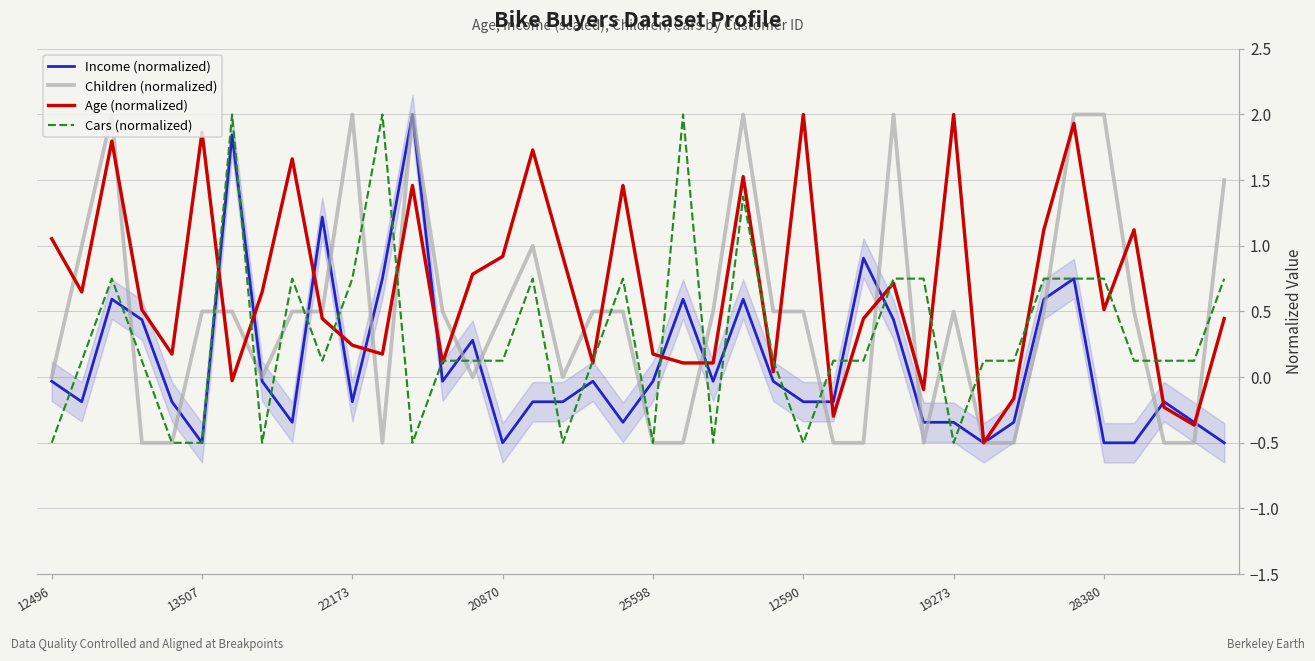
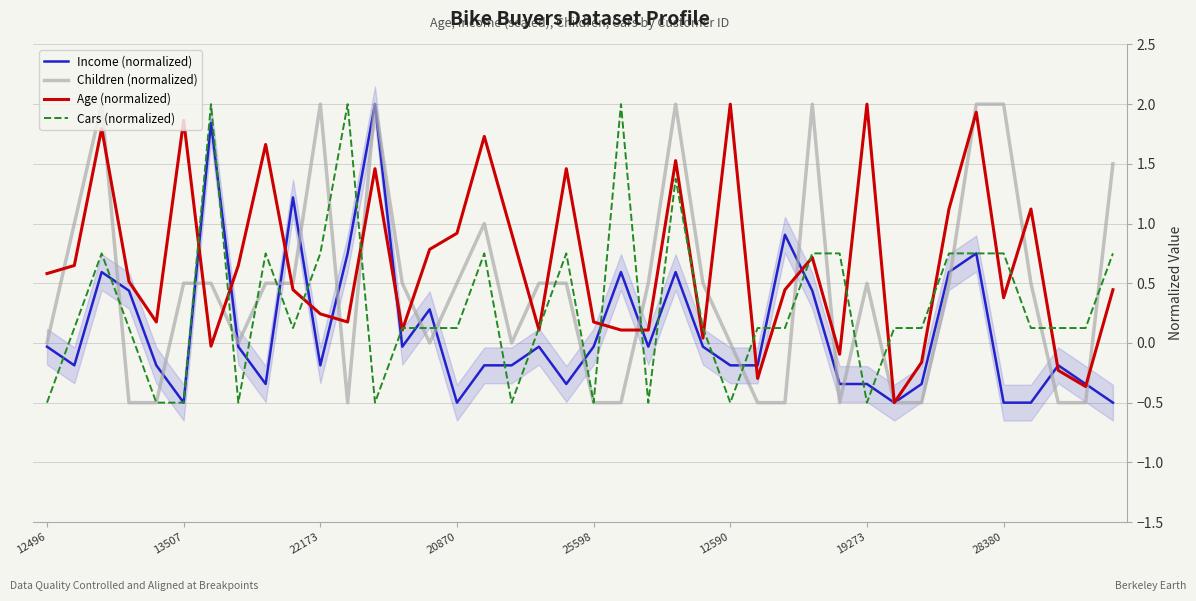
  {
    "Children (normalized)": {
      "12496": 0.00,
      "13507": 0.50,
      "22173": 2.00,
      "20870": 0.50,
-     "12590": 0.50,
+     "12590": 0.00,
      "19273": 0.50,
      "28380": 2.00
    },
    "Age (normalized)": {
-     "12496": 1.05,
+     "12496": 0.58,
      "22173": 0.24,
      "20870": 0.92,
      "25598": 0.18,
      "12590": 2.00,
      "19273": 2.00,
-     "28380": 0.51
+     "28380": 0.38
    },
    "Cars (normalized)": {
      "12496": -0.50,
      "22173": 0.75,
      "20870": 0.13,
      "12590": -0.50,
      "19273": -0.50,
      "28380": 0.75
    }
  }
